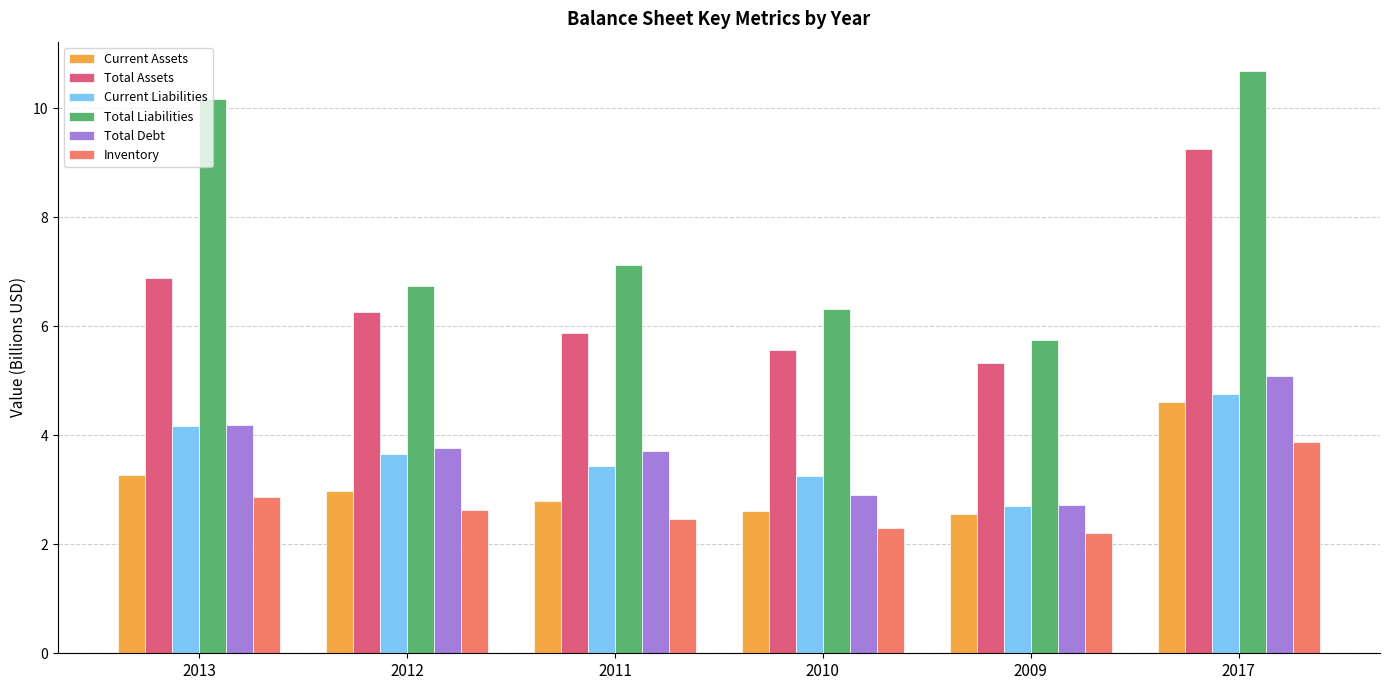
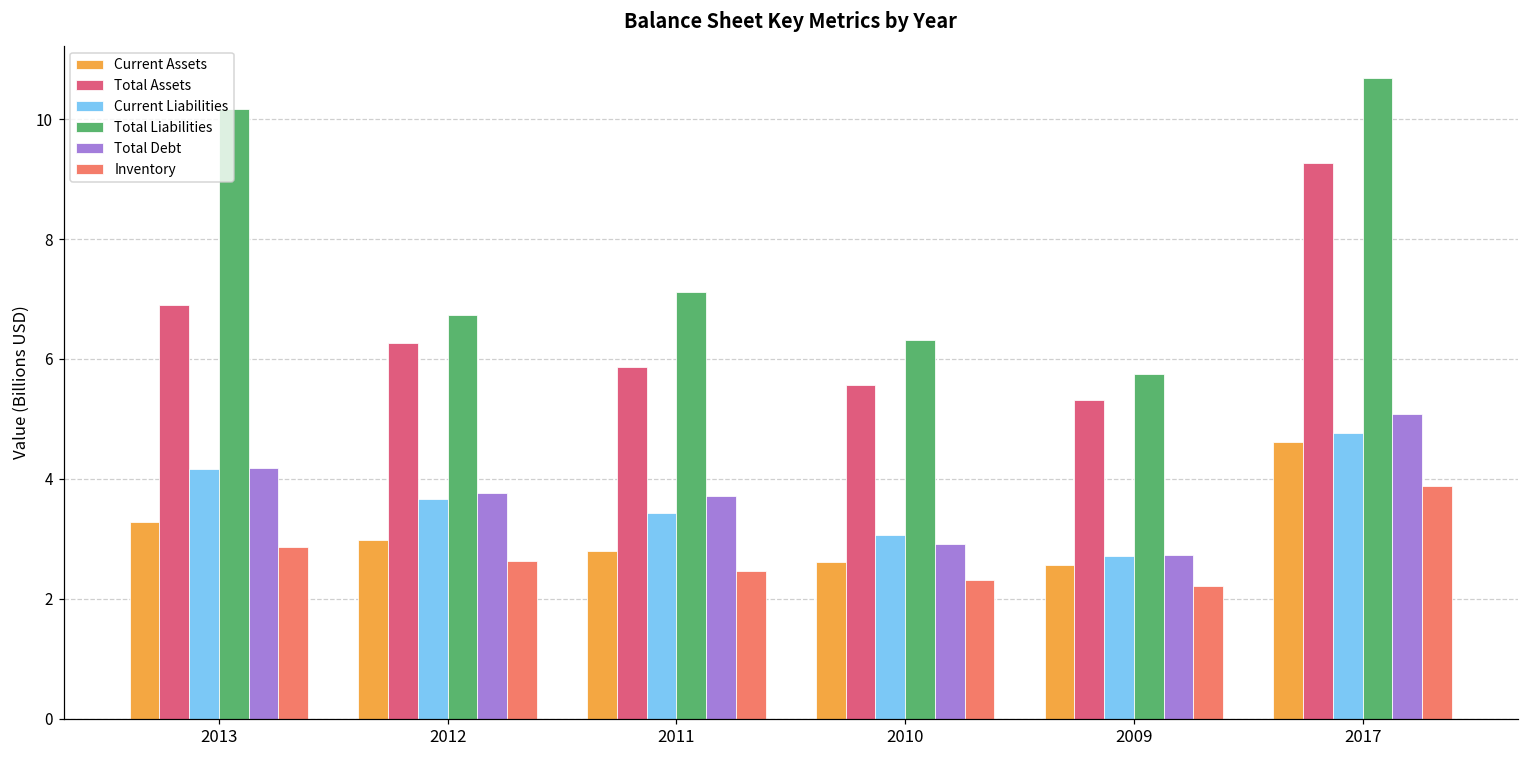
  {
    "Current Liabilities": {
      "2013": 4.2,
      "2012": 3.7,
      "2011": 3.4,
-     "2010": 3.2,
+     "2010": 3.1,
      "2009": 2.7,
      "2017": 4.8
    },
    "Total Liabilities": {
      "2012": 6.7,
      "2011": 7.1,
      "2010": 6.3,
      "2009": 5.8,
      "2017": 10.7
    },
    "Total Debt": {
      "2013": 4.2,
      "2012": 3.8,
      "2011": 3.7,
      "2010": 2.9,
      "2009": 2.7,
      "2017": 5.1
    }
  }
